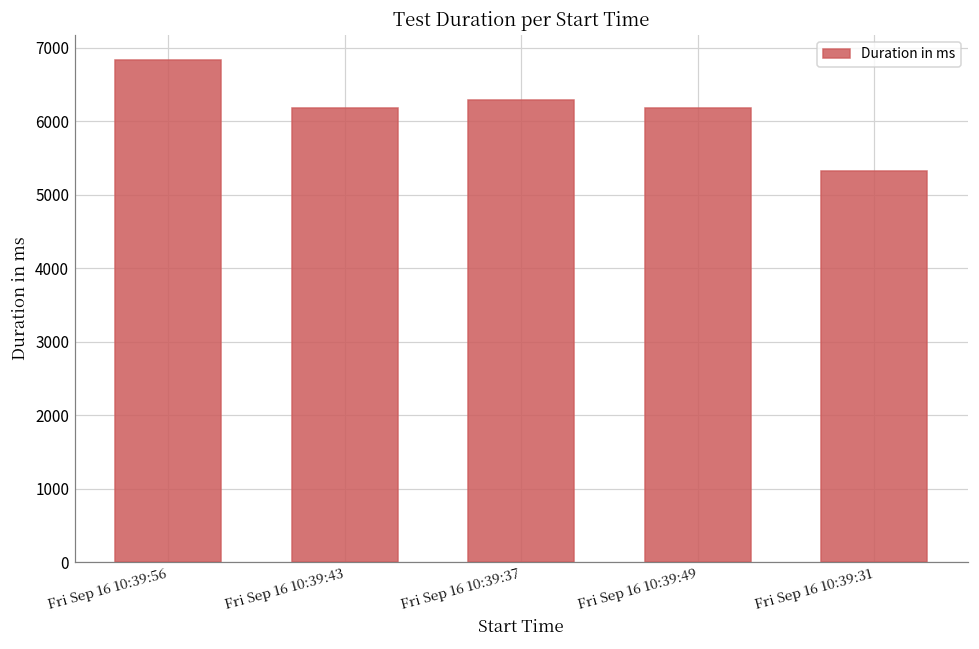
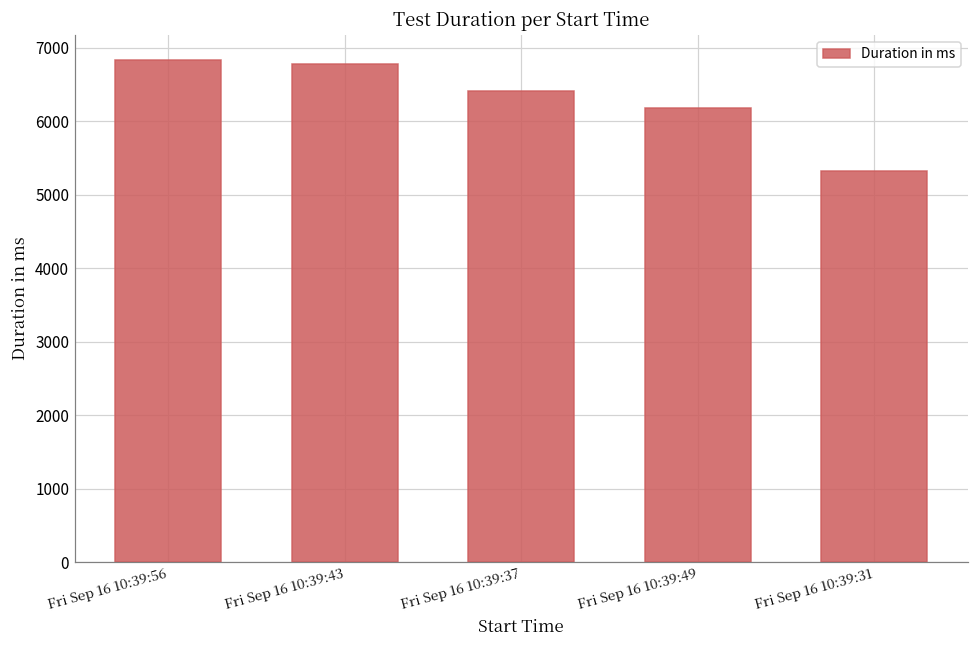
  {
    "Fri Sep 16 10:39:56": 6800,
-   "Fri Sep 16 10:39:43": 6200,
-   "Fri Sep 16 10:39:37": 6300,
+   "Fri Sep 16 10:39:43": 6800,
+   "Fri Sep 16 10:39:37": 6400,
    "Fri Sep 16 10:39:49": 6200,
    "Fri Sep 16 10:39:31": 5300
  }
